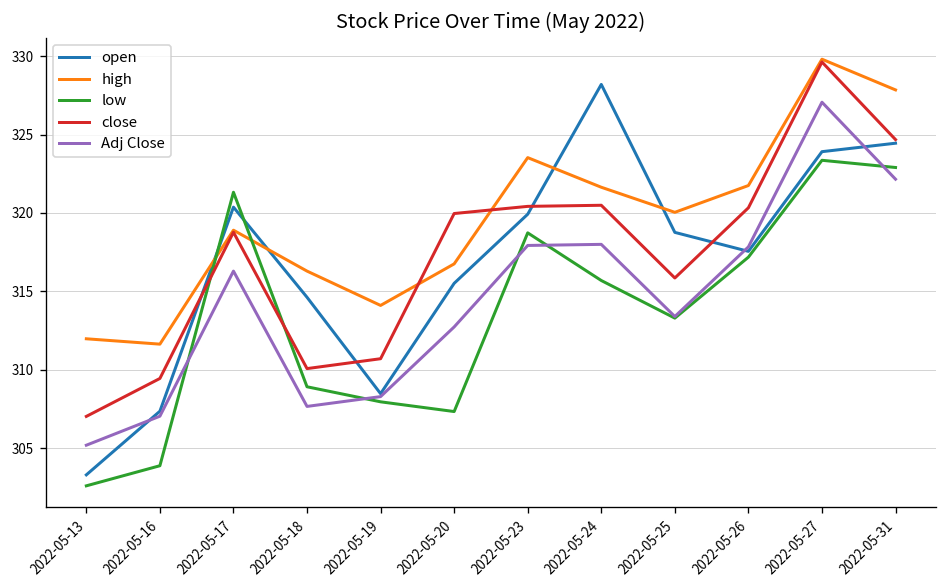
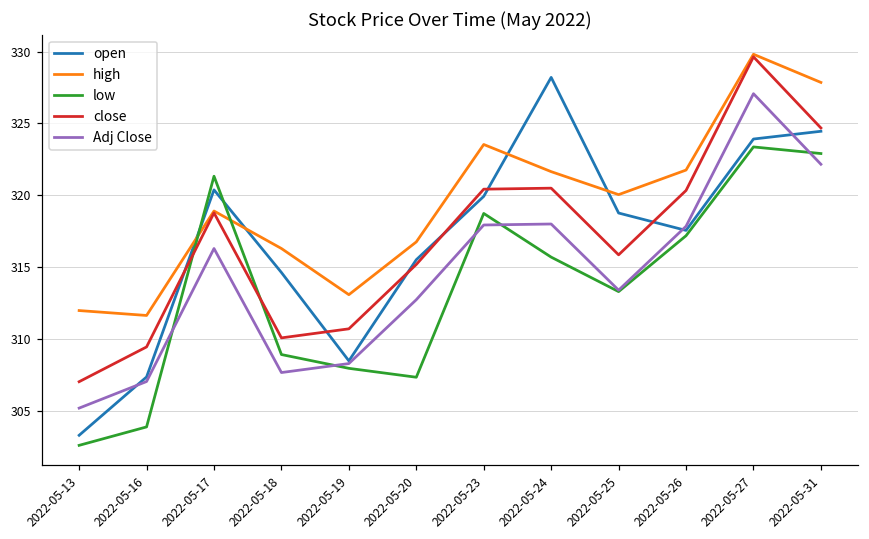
  {
    "open": {
      "2022-05-13": 303.3,
      "2022-05-16": 307.4,
      "2022-05-17": 320.4,
      "2022-05-18": 314.6,
      "2022-05-20": 315.5,
      "2022-05-23": 319.9,
      "2022-05-24": 328.2,
      "2022-05-25": 318.8,
      "2022-05-26": 317.5,
      "2022-05-27": 323.9,
      "2022-05-31": 324.5
    },
    "high": {
      "2022-05-13": 312.0,
      "2022-05-16": 311.6,
      "2022-05-18": 316.3,
-     "2022-05-19": 314.1,
+     "2022-05-19": 313.1,
      "2022-05-20": 316.8,
      "2022-05-23": 323.5,
      "2022-05-24": 321.6,
      "2022-05-25": 320.0,
      "2022-05-26": 321.8,
      "2022-05-31": 327.9
    },
    "low": {
      "2022-05-13": 302.6,
      "2022-05-16": 303.9,
      "2022-05-17": 321.3,
      "2022-05-18": 308.9,
      "2022-05-19": 308.0,
      "2022-05-20": 307.3,
      "2022-05-23": 318.7,
      "2022-05-24": 315.7,
      "2022-05-26": 317.2,
      "2022-05-27": 323.4,
      "2022-05-31": 322.9
    },
    "close": {
      "2022-05-13": 307.0,
      "2022-05-16": 309.4,
      "2022-05-18": 310.1,
      "2022-05-19": 310.7,
-     "2022-05-20": 320.0,
+     "2022-05-20": 315.2,
      "2022-05-23": 320.4,
      "2022-05-24": 320.5,
      "2022-05-25": 315.9,
      "2022-05-26": 320.3,
      "2022-05-31": 324.7
    },
    "Adj Close": {
      "2022-05-13": 305.2,
      "2022-05-16": 307.0,
      "2022-05-17": 316.3,
      "2022-05-18": 307.7,
      "2022-05-20": 312.7,
      "2022-05-23": 317.9,
      "2022-05-24": 318.0,
      "2022-05-26": 317.8,
      "2022-05-27": 327.1,
      "2022-05-31": 322.2
    }
  }
